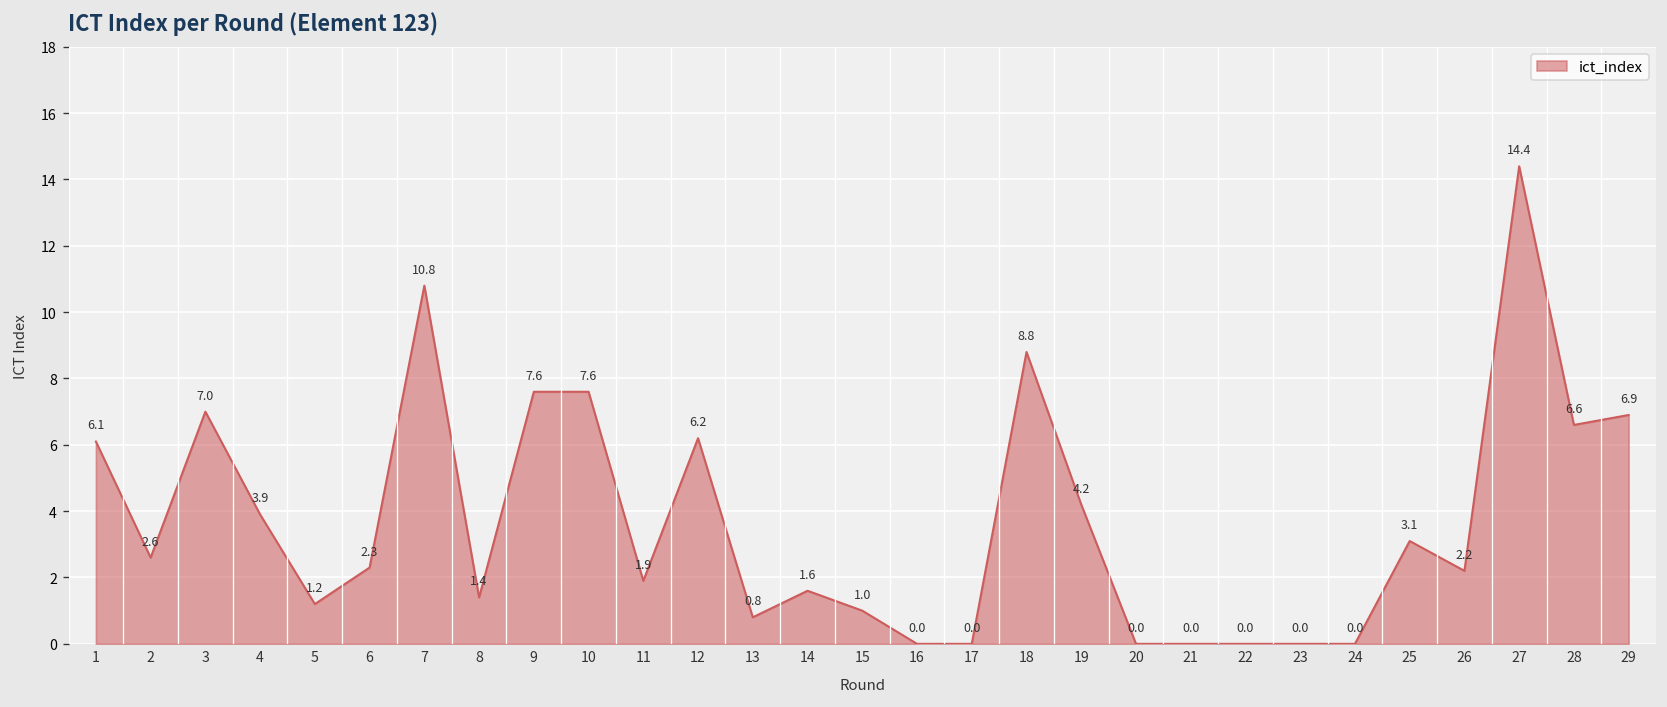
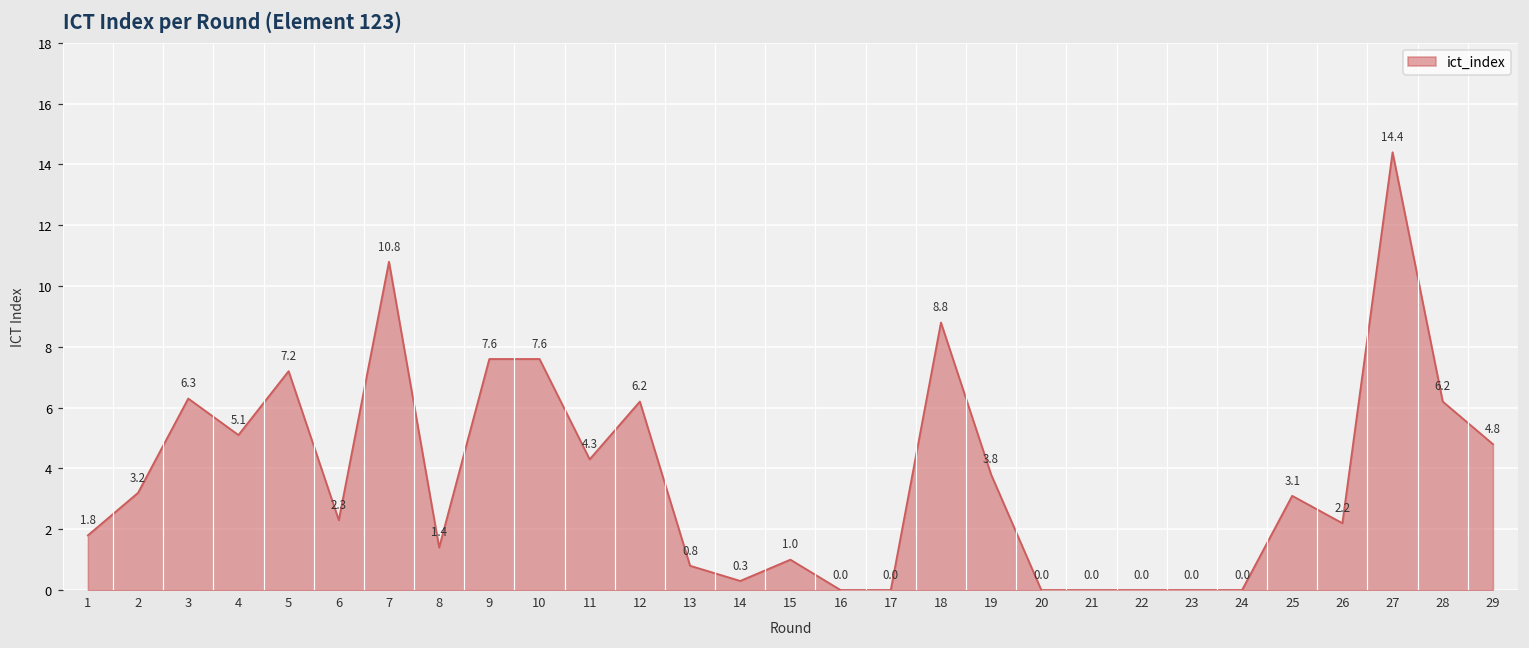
  {
-   "1": 6.1,
-   "2": 2.6,
-   "3": 7.0,
-   "4": 3.9,
-   "5": 1.2,
+   "1": 1.8,
+   "2": 3.2,
+   "3": 6.3,
+   "4": 5.1,
+   "5": 7.2,
    "6": 2.3,
    "7": 10.8,
    "8": 1.4,
    "9": 7.6,
    "10": 7.6,
-   "11": 1.9,
+   "11": 4.3,
    "12": 6.2,
    "13": 0.8,
-   "14": 1.6,
+   "14": 0.3,
    "15": 1.0,
    "16": 0.0,
    "17": 0.0,
    "18": 8.8,
-   "19": 4.2,
+   "19": 3.8,
    "20": 0.0,
    "21": 0.0,
    "22": 0.0,
    "23": 0.0,
    "24": 0.0,
    "25": 3.1,
    "26": 2.2,
    "27": 14.4,
-   "28": 6.6,
-   "29": 6.9
+   "28": 6.2,
+   "29": 4.8
  }
